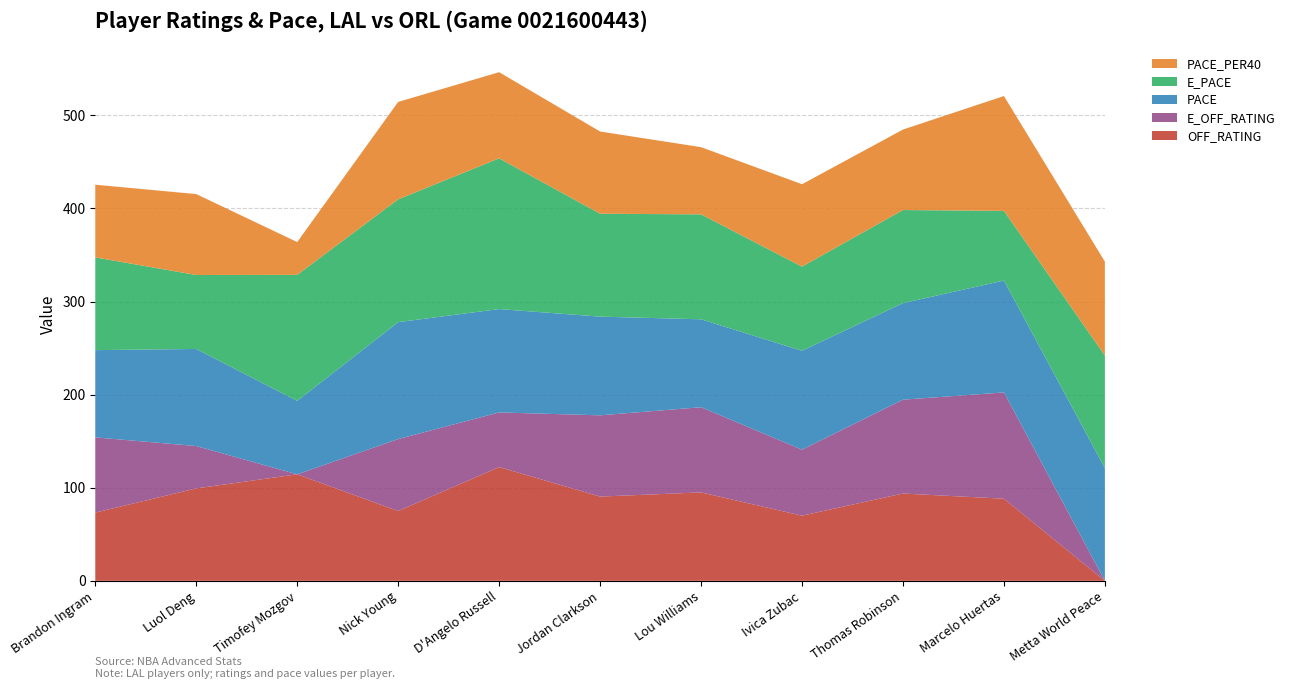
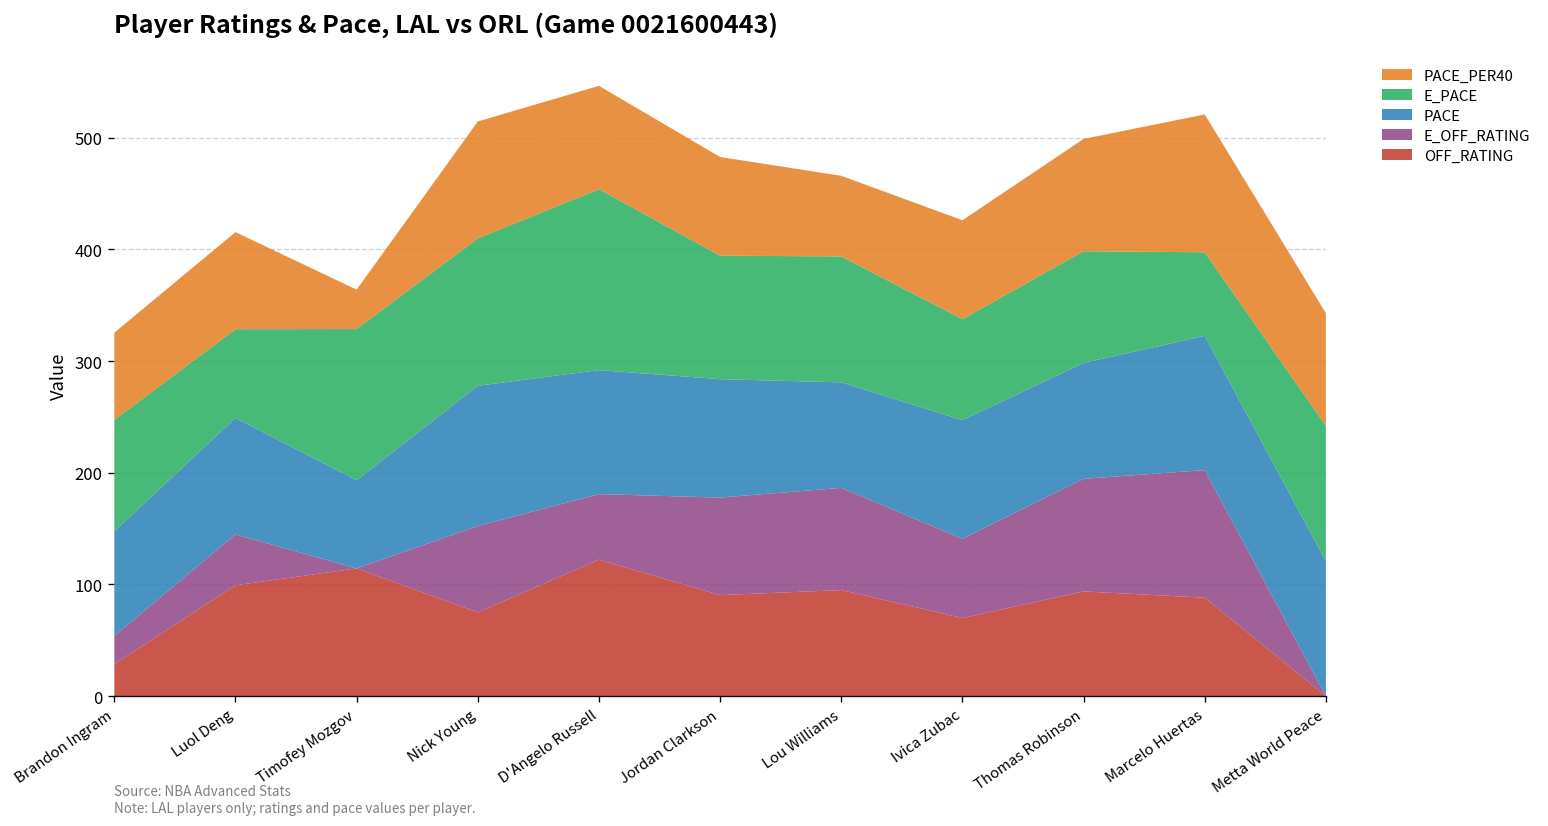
  {
    "OFF_RATING": {
-     "Brandon Ingram": 70,
+     "Brandon Ingram": 30,
      "Luol Deng": 100,
      "Nick Young": 80,
      "D'Angelo Russell": 120,
      "Jordan Clarkson": 90,
      "Lou Williams": 100,
      "Ivica Zubac": 70,
      "Thomas Robinson": 90,
      "Marcelo Huertas": 90
    },
    "E_OFF_RATING": {
-     "Brandon Ingram": 80,
+     "Brandon Ingram": 30,
      "Luol Deng": 50,
      "Nick Young": 80,
      "D'Angelo Russell": 60,
      "Jordan Clarkson": 90,
      "Lou Williams": 90,
      "Ivica Zubac": 70,
      "Thomas Robinson": 100,
      "Marcelo Huertas": 110
    },
    "PACE": {
      "Brandon Ingram": 90,
      "Luol Deng": 100,
      "Timofey Mozgov": 80,
      "Nick Young": 130,
      "D'Angelo Russell": 110,
      "Jordan Clarkson": 110,
      "Lou Williams": 90,
      "Ivica Zubac": 110,
      "Thomas Robinson": 100,
      "Marcelo Huertas": 120,
      "Metta World Peace": 120
    },
    "E_PACE": {
      "Brandon Ingram": 100,
      "Luol Deng": 80,
      "Timofey Mozgov": 140,
      "Nick Young": 130,
      "D'Angelo Russell": 160,
      "Jordan Clarkson": 110,
      "Lou Williams": 110,
      "Ivica Zubac": 90,
      "Thomas Robinson": 100,
      "Marcelo Huertas": 70,
      "Metta World Peace": 120
    },
    "PACE_PER40": {
      "Brandon Ingram": 80,
      "Luol Deng": 90,
      "Timofey Mozgov": 40,
      "Nick Young": 100,
      "D'Angelo Russell": 90,
      "Jordan Clarkson": 90,
      "Lou Williams": 70,
      "Ivica Zubac": 90,
-     "Thomas Robinson": 90,
+     "Thomas Robinson": 100,
      "Marcelo Huertas": 120,
      "Metta World Peace": 100
    }
  }
